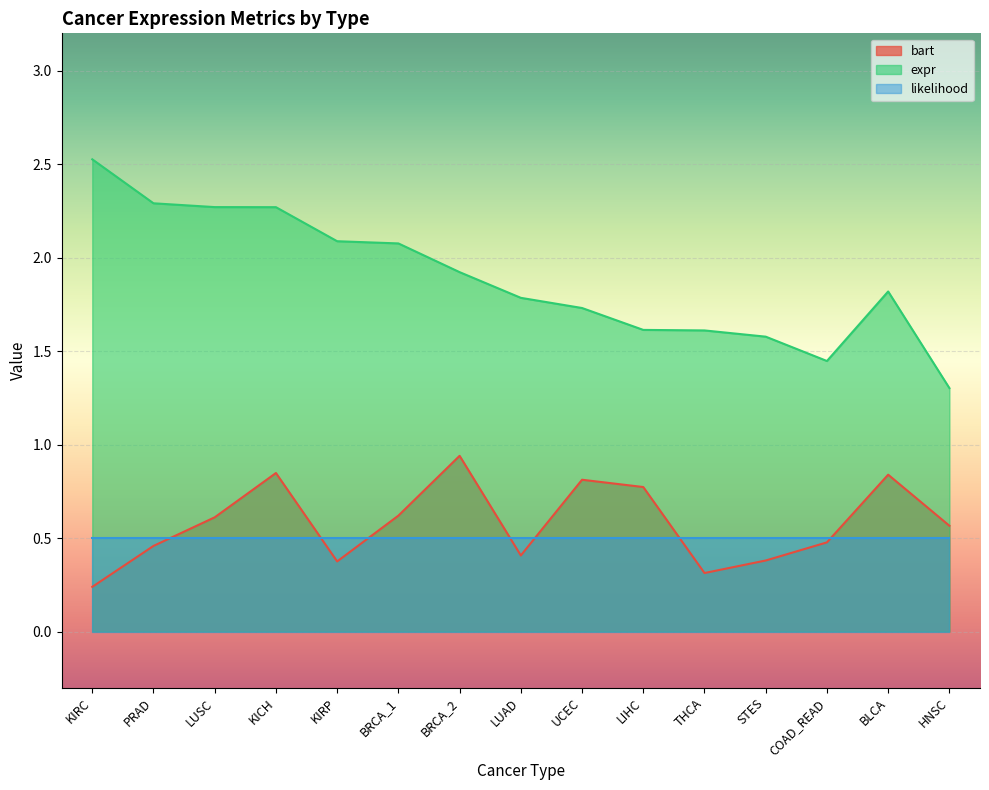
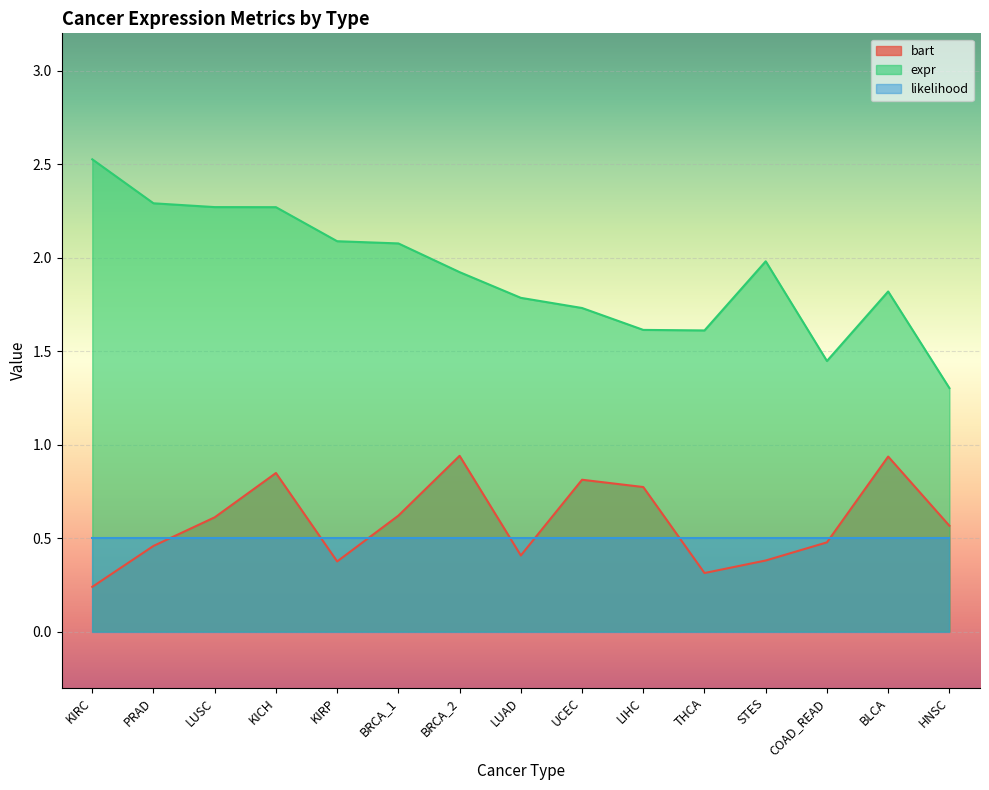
  {
    "bart": {
      "KIRC": 0.24,
      "PRAD": 0.46,
      "LUSC": 0.61,
      "KICH": 0.85,
      "KIRP": 0.38,
      "BRCA_1": 0.62,
      "BRCA_2": 0.94,
      "LUAD": 0.41,
      "UCEC": 0.81,
      "LIHC": 0.77,
      "THCA": 0.31,
      "STES": 0.38,
      "COAD_READ": 0.48,
-     "BLCA": 0.84,
+     "BLCA": 0.94,
      "HNSC": 0.57
    },
    "expr": {
      "KIRC": 2.53,
      "PRAD": 2.29,
      "LUSC": 2.27,
      "KICH": 2.27,
      "KIRP": 2.09,
      "BRCA_1": 2.08,
      "BRCA_2": 1.92,
      "LUAD": 1.79,
      "UCEC": 1.73,
      "LIHC": 1.61,
      "THCA": 1.61,
-     "STES": 1.58,
+     "STES": 1.98,
      "COAD_READ": 1.45,
      "BLCA": 1.82,
      "HNSC": 1.30
    },
    "likelihood": {
      "KIRC": 0.50,
      "PRAD": 0.50,
      "LUSC": 0.50,
      "KICH": 0.50,
      "KIRP": 0.50,
      "BRCA_1": 0.50,
      "BRCA_2": 0.50,
      "LUAD": 0.50,
      "UCEC": 0.50,
      "LIHC": 0.50,
      "THCA": 0.50,
      "STES": 0.50,
      "COAD_READ": 0.50,
      "BLCA": 0.50,
      "HNSC": 0.50
    }
  }
